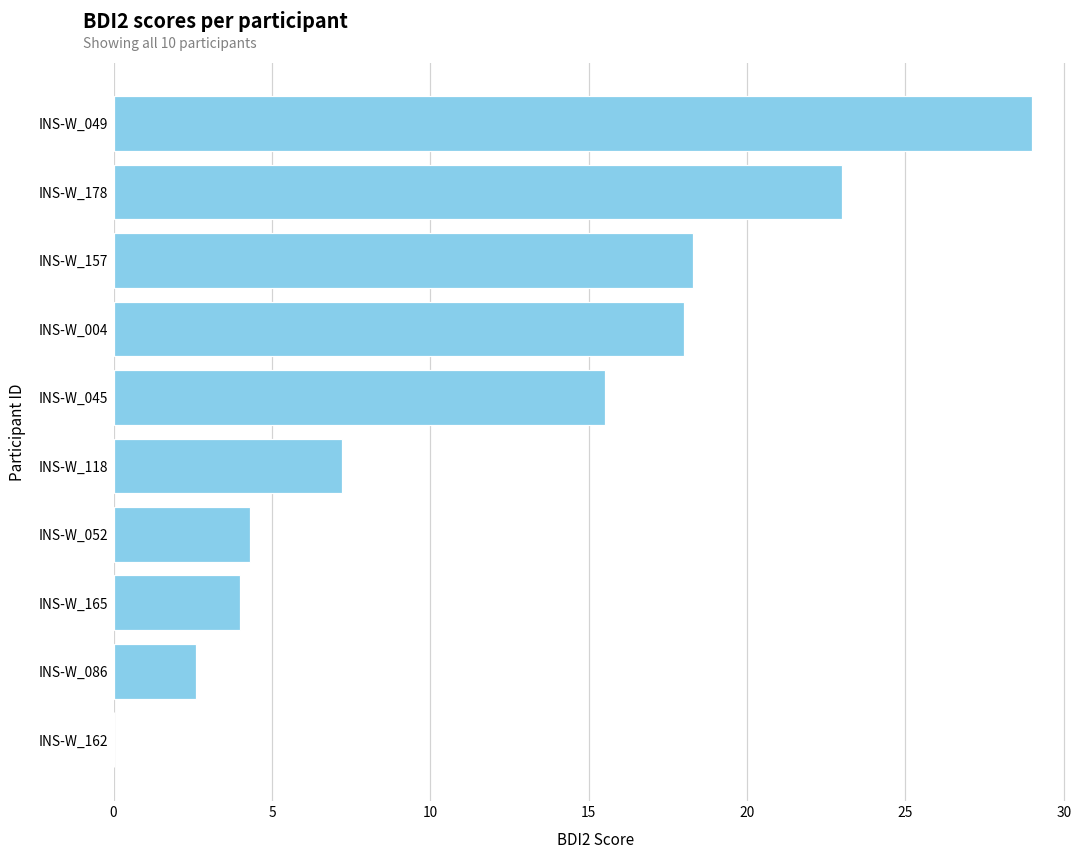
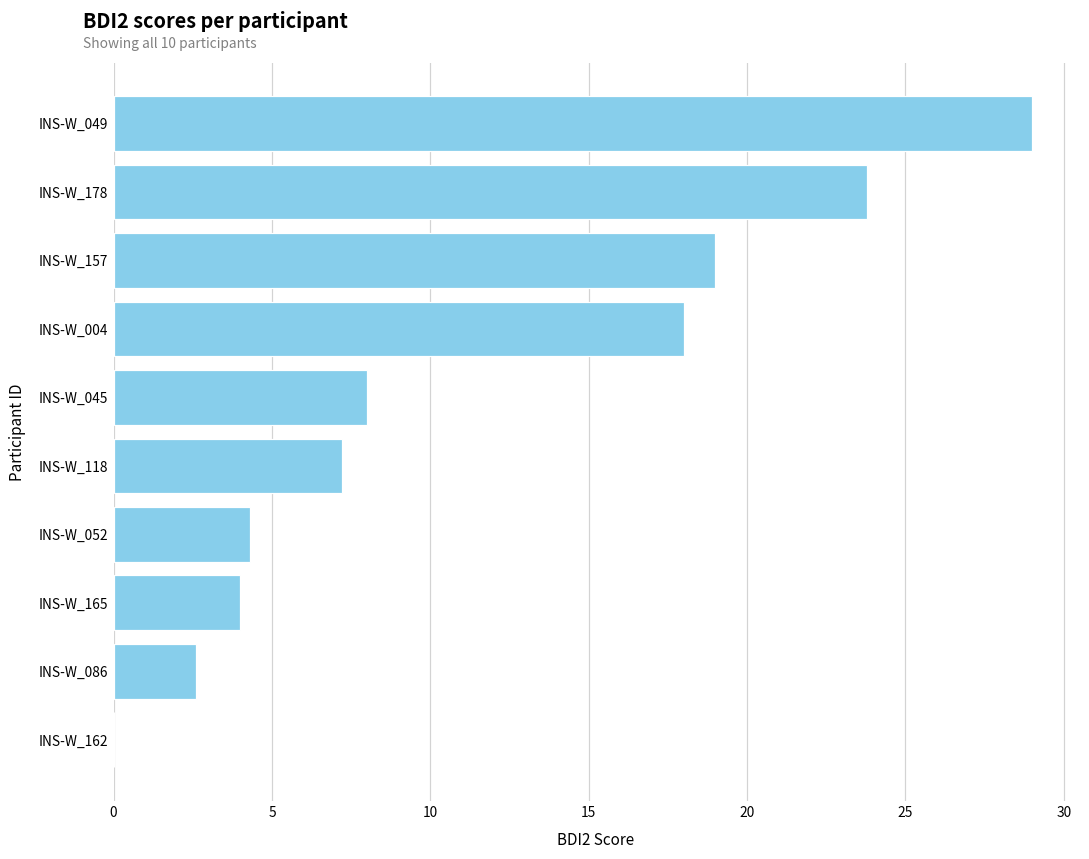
  {
    "INS-W_049": 29.0,
-   "INS-W_178": 23.0,
-   "INS-W_157": 18.3,
+   "INS-W_178": 23.8,
+   "INS-W_157": 19.0,
    "INS-W_004": 18.0,
-   "INS-W_045": 15.5,
+   "INS-W_045": 8.0,
    "INS-W_118": 7.2,
    "INS-W_052": 4.3,
    "INS-W_165": 4.0,
    "INS-W_086": 2.6,
    "INS-W_162": 0.0
  }
